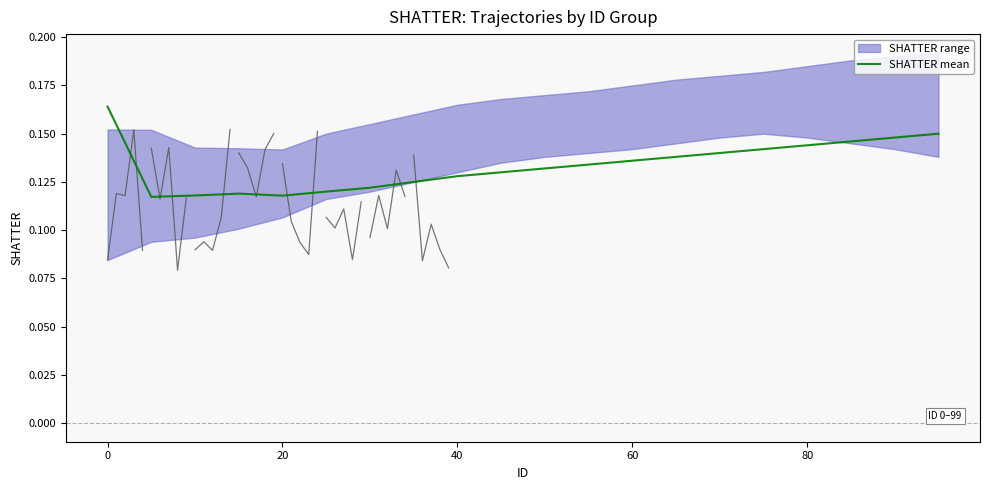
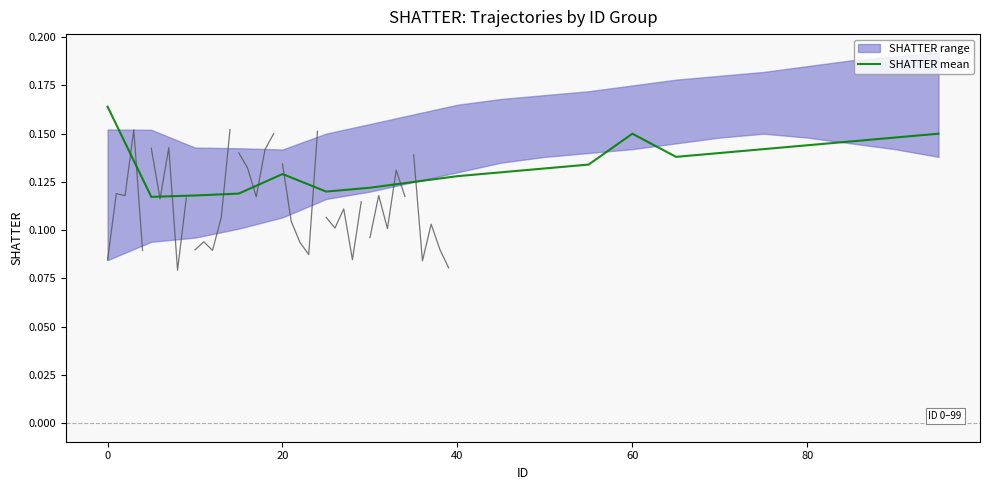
  {
    "SHATTER mean": {
      "0": 0.164,
-     "20": 0.118,
+     "20": 0.129,
      "40": 0.128,
-     "60": 0.136,
+     "60": 0.150,
      "80": 0.144
    }
  }
